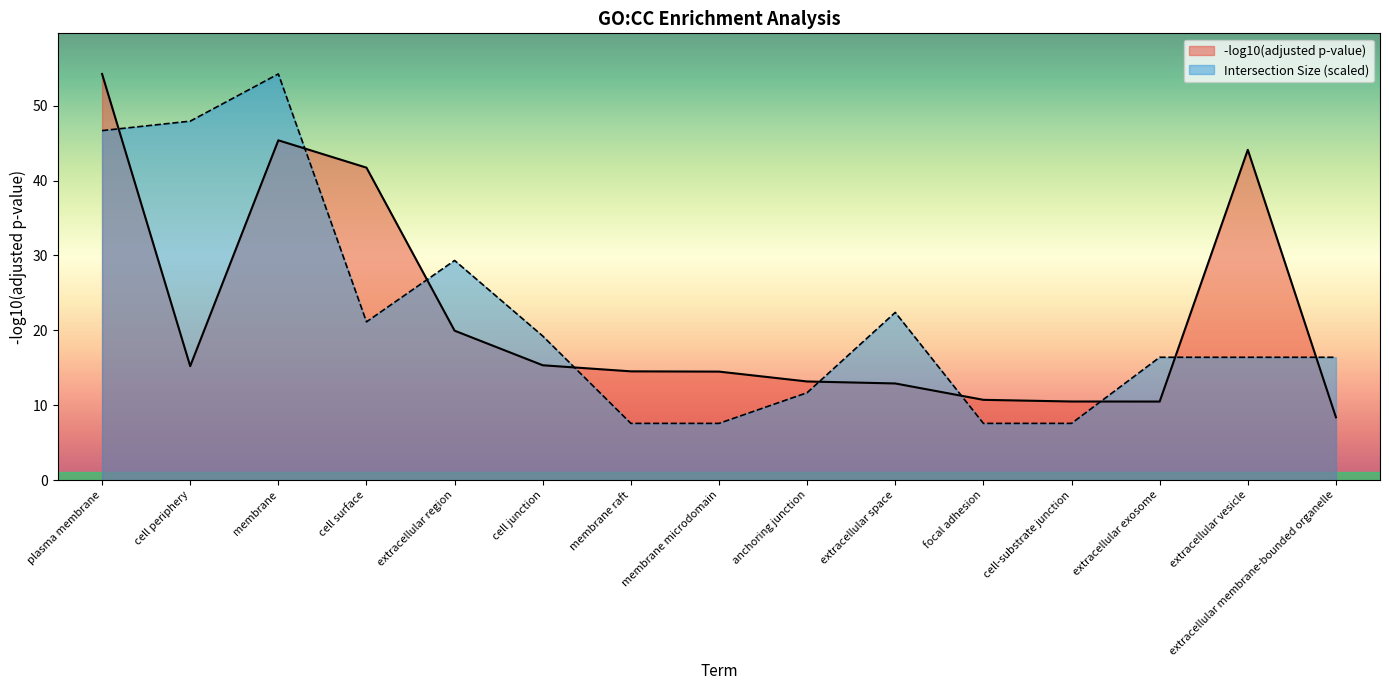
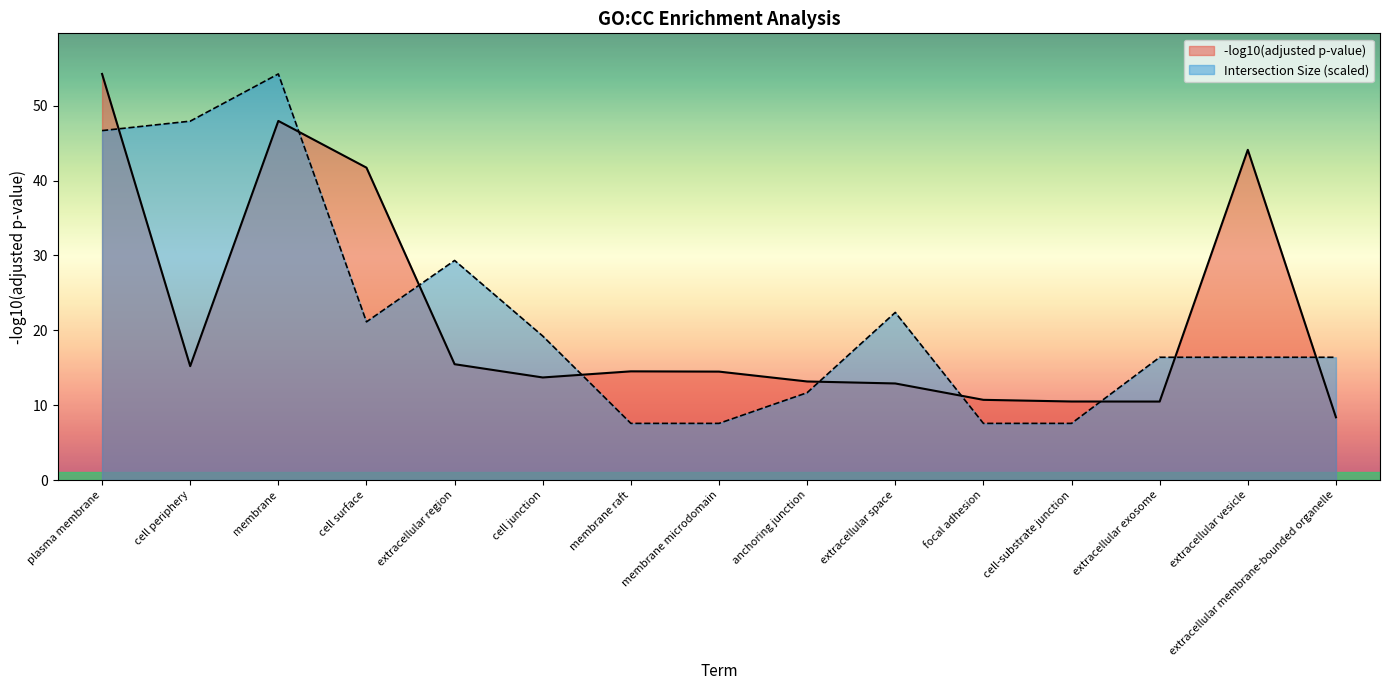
  {
    "-log10(adjusted p-value)": {
      "plasma membrane": 54,
      "cell periphery": 15,
-     "membrane": 45,
+     "membrane": 48,
      "cell surface": 42,
-     "extracellular region": 20,
-     "cell junction": 15,
+     "extracellular region": 15,
+     "cell junction": 14,
      "membrane raft": 15,
      "membrane microdomain": 14,
      "anchoring junction": 13,
      "extracellular space": 13,
      "focal adhesion": 11,
      "cell-substrate junction": 10,
      "extracellular exosome": 10,
      "extracellular vesicle": 44,
      "extracellular membrane-bounded organelle": 8
    },
    "Intersection Size (scaled)": {
      "plasma membrane": 47,
      "cell periphery": 48,
      "membrane": 54,
      "cell surface": 21,
      "extracellular region": 29,
      "cell junction": 19,
      "membrane raft": 8,
      "membrane microdomain": 8,
      "anchoring junction": 12,
      "extracellular space": 22,
      "focal adhesion": 8,
      "cell-substrate junction": 8,
      "extracellular exosome": 16,
      "extracellular vesicle": 16,
      "extracellular membrane-bounded organelle": 16
    }
  }
